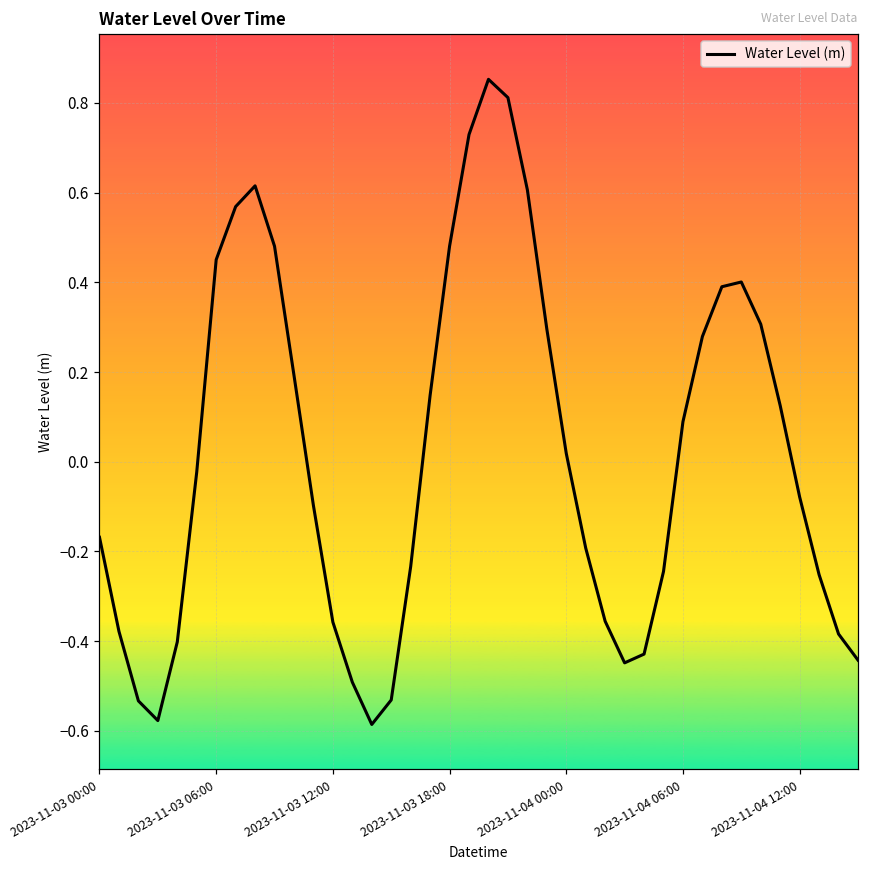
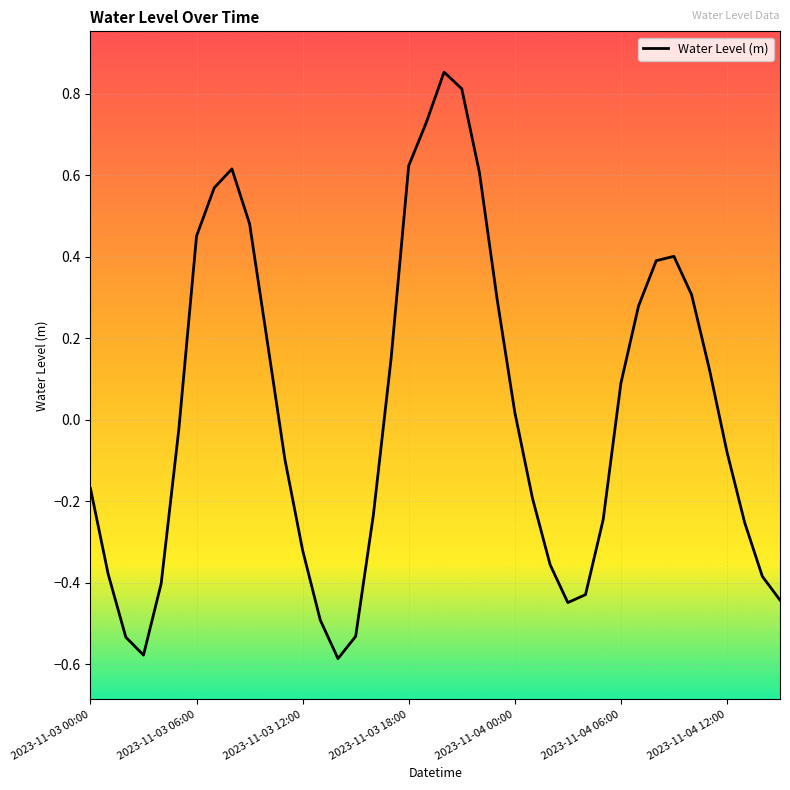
  {
    "2023-11-03 00:00": -0.17,
    "2023-11-03 06:00": 0.45,
-   "2023-11-03 12:00": -0.36,
-   "2023-11-03 18:00": 0.48,
+   "2023-11-03 12:00": -0.32,
+   "2023-11-03 18:00": 0.62,
    "2023-11-04 00:00": 0.02,
    "2023-11-04 06:00": 0.09,
    "2023-11-04 12:00": -0.08
  }
